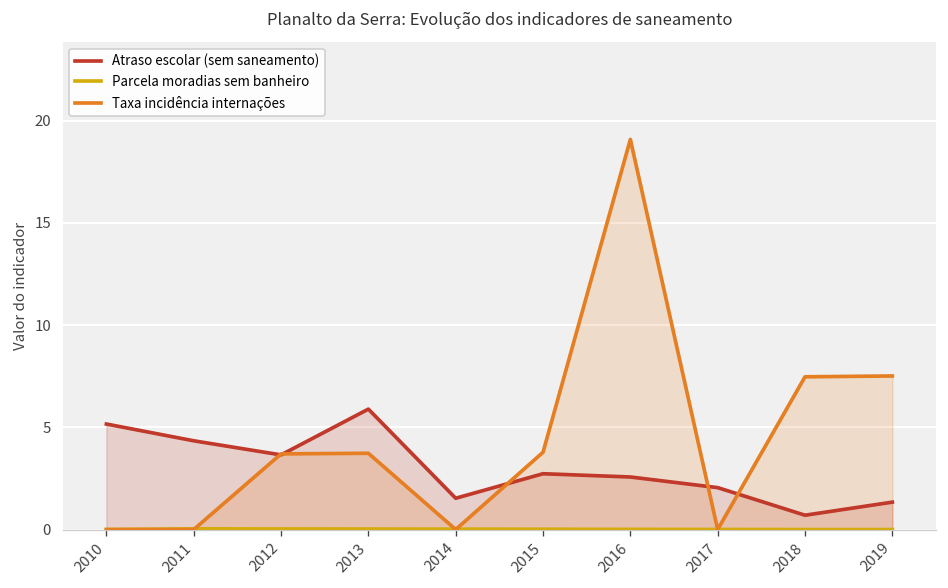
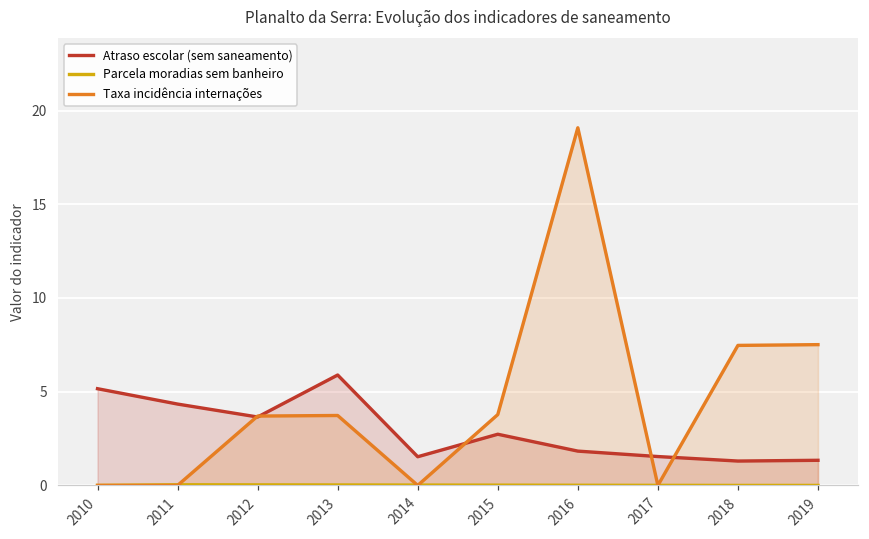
  {
    "Atraso escolar (sem saneamento)": {
      "2010": 5.2,
      "2011": 4.3,
      "2013": 5.9,
      "2014": 1.5,
      "2015": 2.7,
-     "2016": 2.6,
-     "2017": 2.1,
-     "2018": 0.7,
+     "2016": 1.8,
+     "2017": 1.5,
+     "2018": 1.3,
      "2019": 1.3
    }
  }
